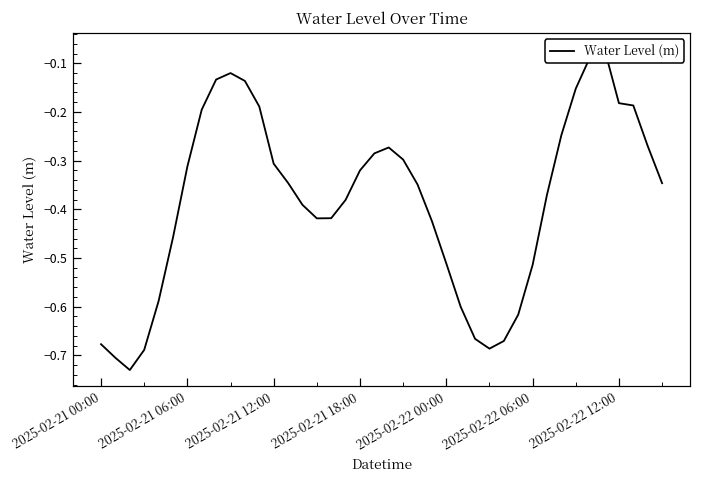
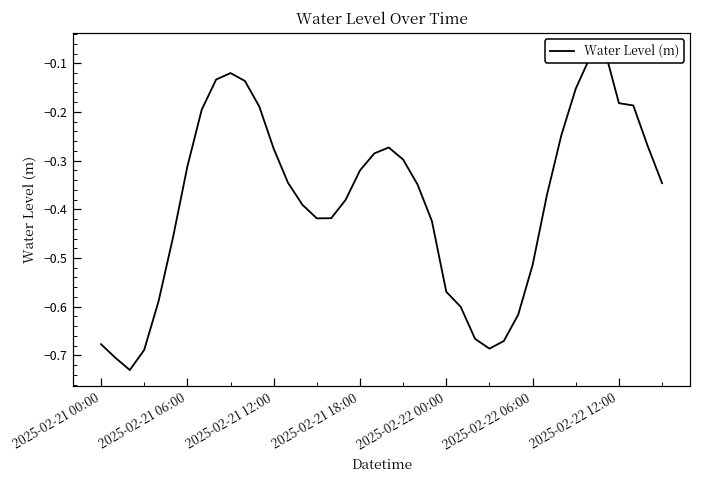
  {
    "2025-02-21 00:00": -0.68,
    "2025-02-21 06:00": -0.31,
-   "2025-02-21 12:00": -0.31,
+   "2025-02-21 12:00": -0.28,
    "2025-02-21 18:00": -0.32,
-   "2025-02-22 00:00": -0.51,
+   "2025-02-22 00:00": -0.57,
    "2025-02-22 06:00": -0.51,
    "2025-02-22 12:00": -0.18
  }
